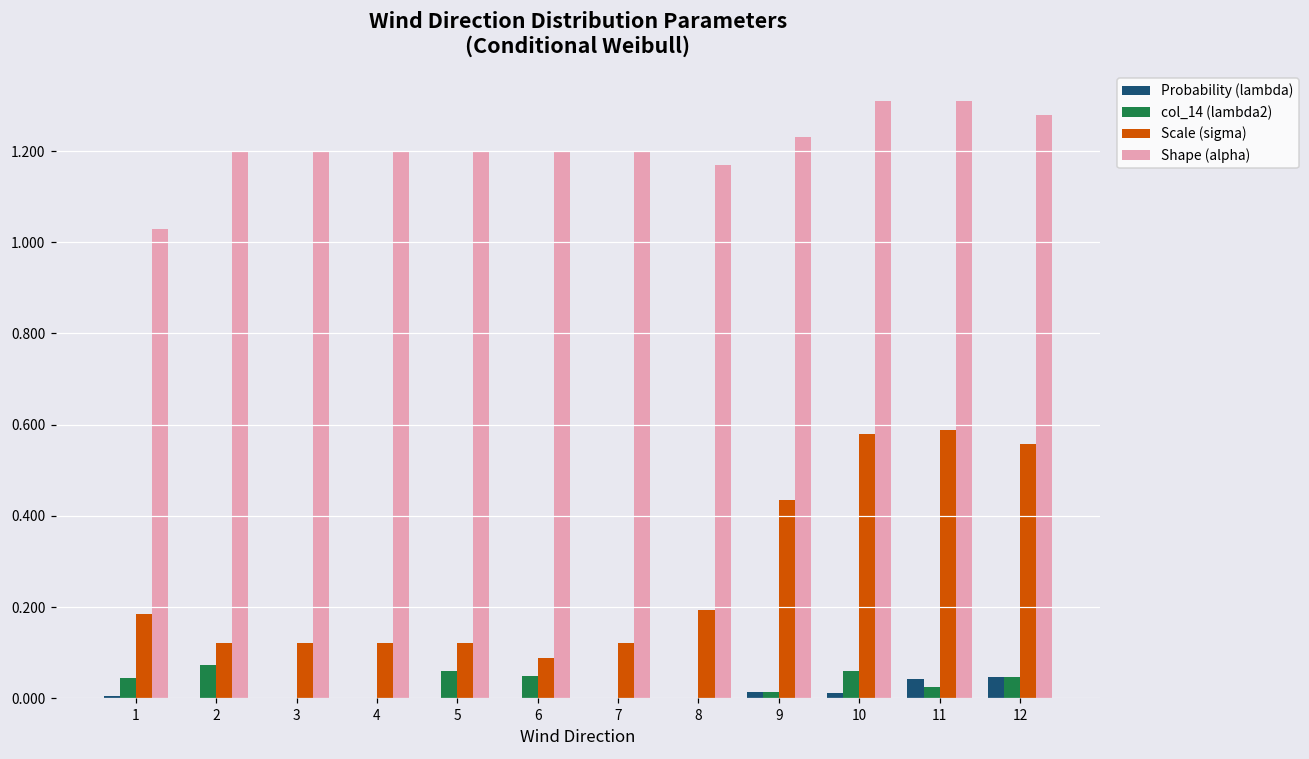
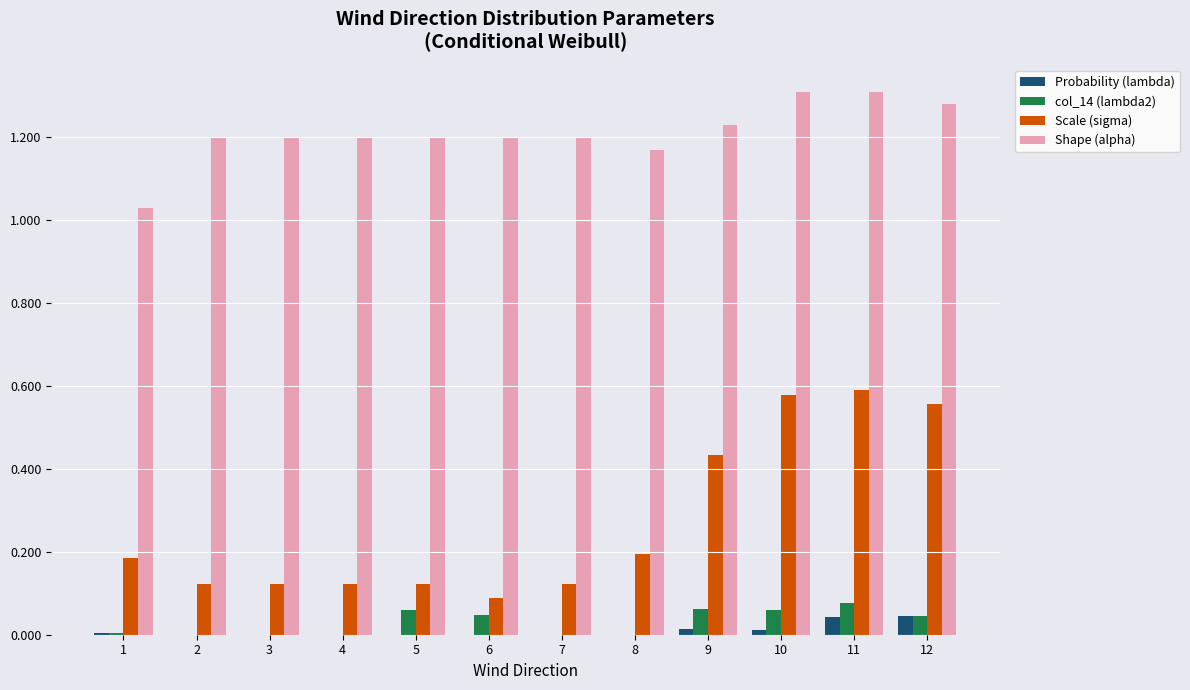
  {
    "Probability (lambda)": {
      "9": 0.01,
      "10": 0.01,
      "11": 0.04,
      "12": 0.05
    },
    "col_14 (lambda2)": {
-     "1": 0.04,
-     "2": 0.07,
+     "1": 0.00,
+     "2": 0.00,
      "5": 0.06,
      "6": 0.05,
-     "9": 0.01,
+     "9": 0.06,
      "10": 0.06,
-     "11": 0.02,
+     "11": 0.08,
      "12": 0.05
    },
    "Scale (sigma)": {
      "1": 0.19,
      "2": 0.12,
      "3": 0.12,
      "4": 0.12,
      "5": 0.12,
      "6": 0.09,
      "7": 0.12,
      "8": 0.19,
      "9": 0.43,
      "10": 0.58,
      "11": 0.59,
      "12": 0.56
    },
    "Shape (alpha)": {
      "1": 1.03,
      "2": 1.20,
      "3": 1.20,
      "4": 1.20,
      "5": 1.20,
      "6": 1.20,
      "7": 1.20,
      "8": 1.17,
      "9": 1.23,
      "10": 1.31,
      "11": 1.31,
      "12": 1.28
    }
  }
